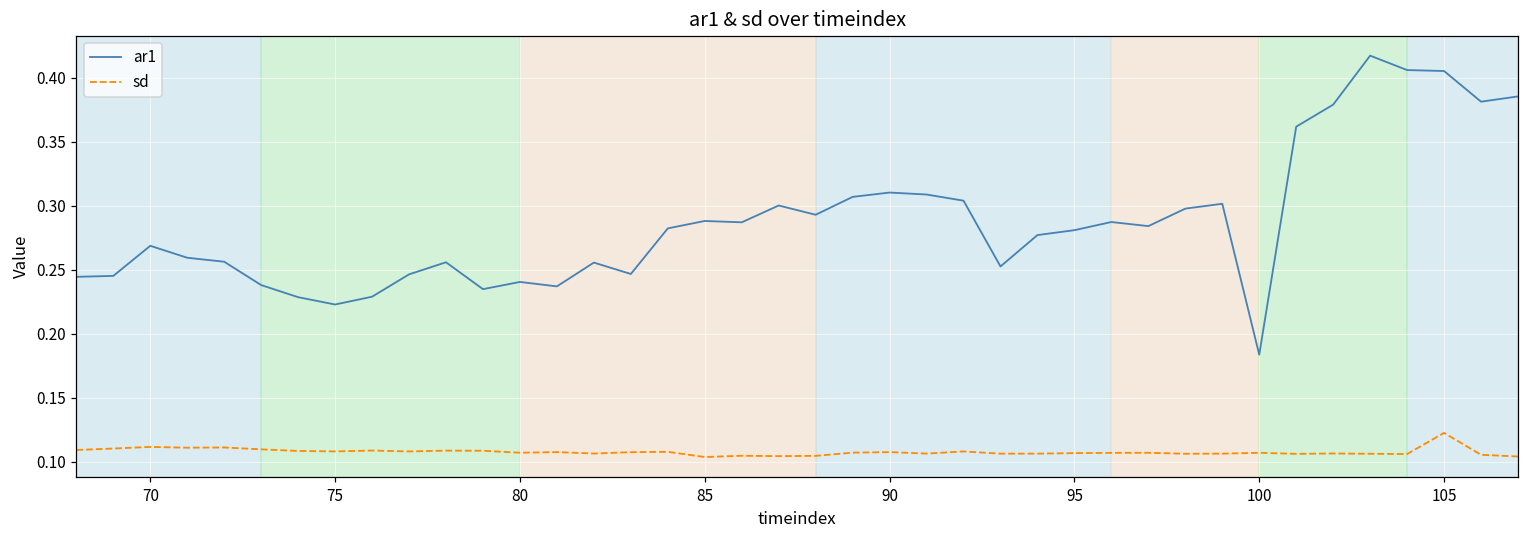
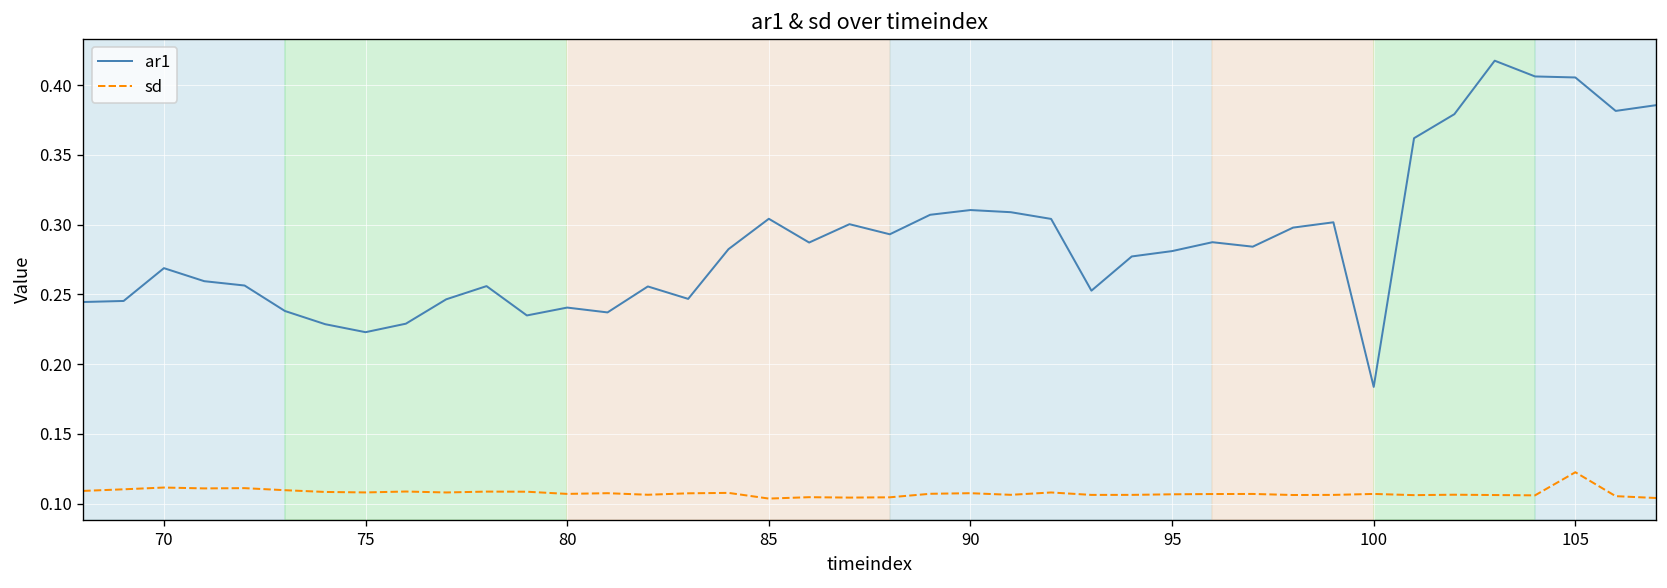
  {
    "ar1": {
      "70": 0.269,
      "75": 0.223,
      "80": 0.241,
-     "85": 0.288,
+     "85": 0.304,
      "90": 0.310,
      "95": 0.281,
      "100": 0.184,
      "105": 0.405
    },
    "sd": {
      "70": 0.112,
      "75": 0.108,
      "80": 0.107,
      "85": 0.104,
      "90": 0.107,
      "95": 0.107,
      "100": 0.107,
      "105": 0.123
    }
  }
